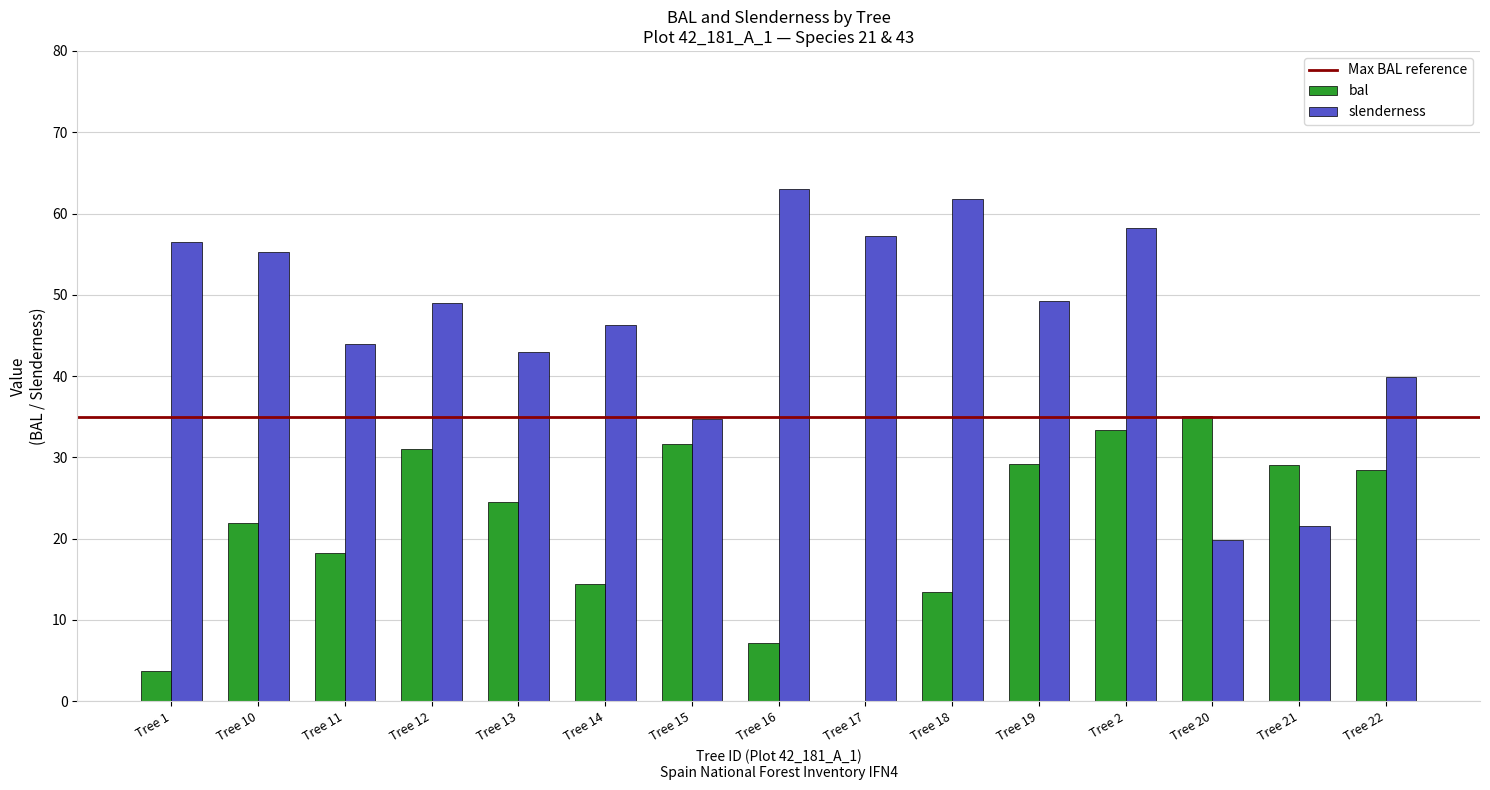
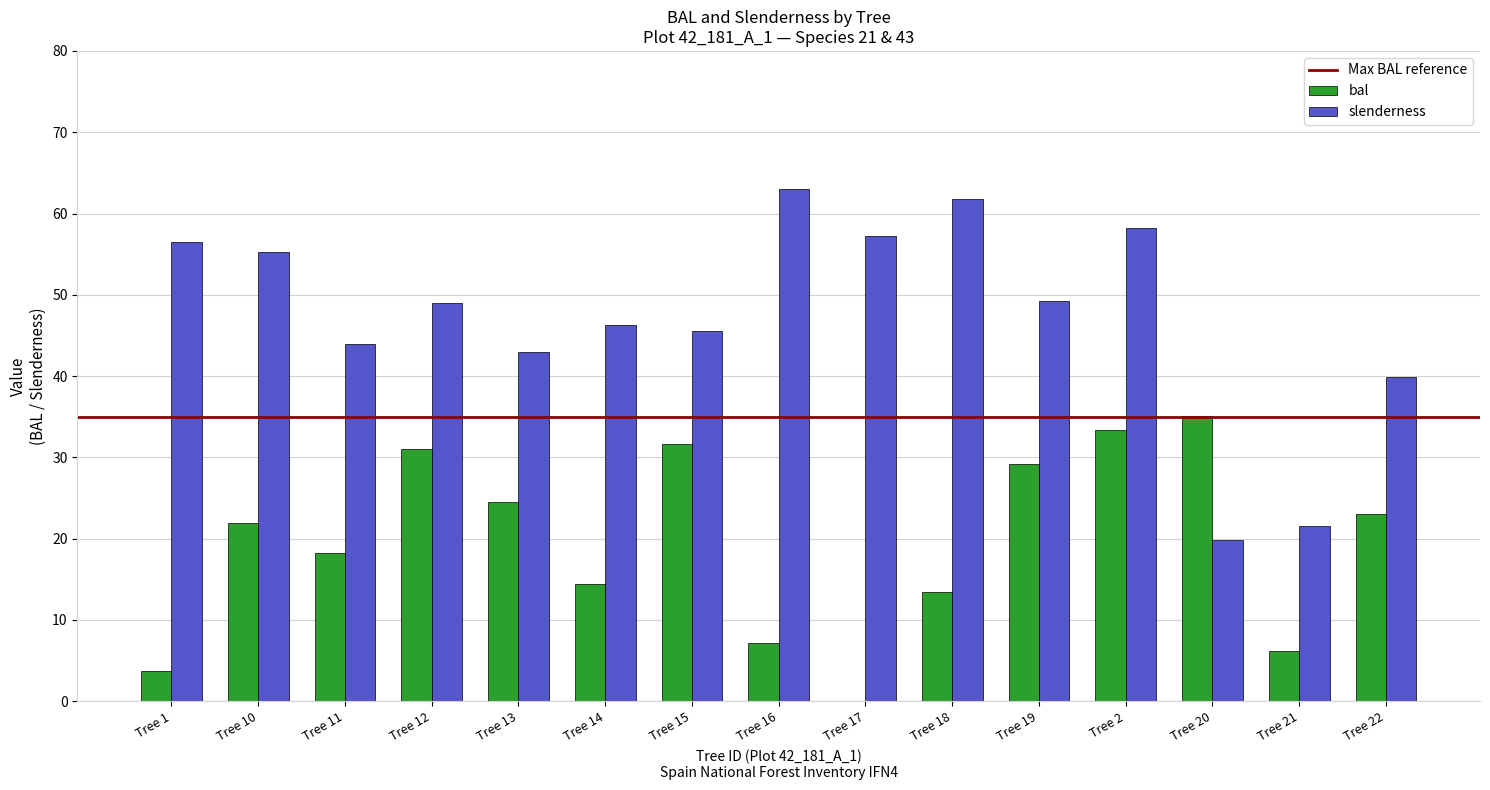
  {
    "bal": {
      "Tree 1": 4,
      "Tree 10": 22,
      "Tree 11": 18,
      "Tree 12": 31,
      "Tree 13": 25,
      "Tree 14": 14,
      "Tree 15": 32,
      "Tree 16": 7,
      "Tree 17": 0,
      "Tree 18": 13,
      "Tree 19": 29,
      "Tree 2": 33,
      "Tree 20": 35,
-     "Tree 21": 29,
-     "Tree 22": 28
+     "Tree 21": 6,
+     "Tree 22": 23
    },
    "slenderness": {
      "Tree 1": 56,
      "Tree 10": 55,
      "Tree 11": 44,
      "Tree 12": 49,
      "Tree 13": 43,
      "Tree 14": 46,
-     "Tree 15": 35,
+     "Tree 15": 46,
      "Tree 16": 63,
      "Tree 17": 57,
      "Tree 18": 62,
      "Tree 19": 49,
      "Tree 2": 58,
      "Tree 20": 20,
      "Tree 21": 22,
      "Tree 22": 40
    }
  }
